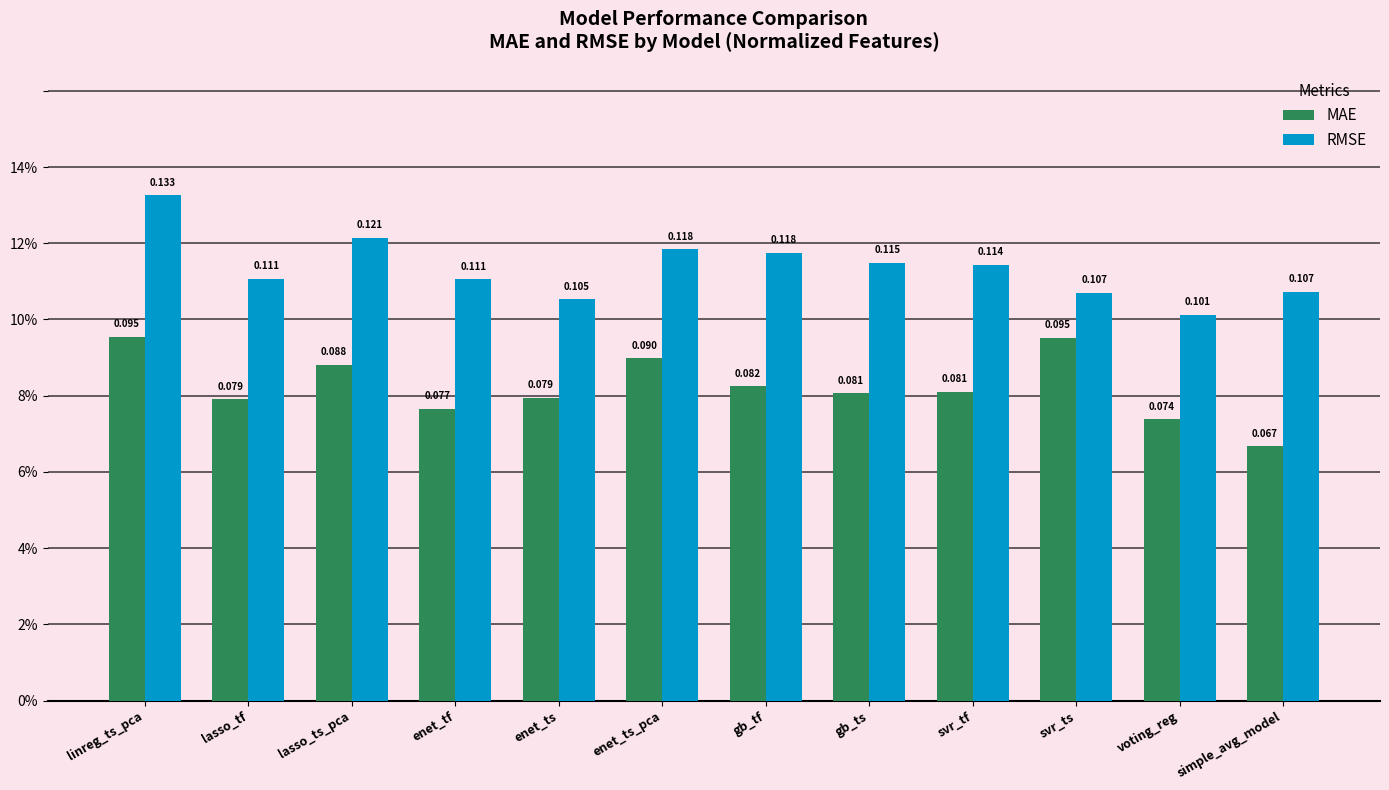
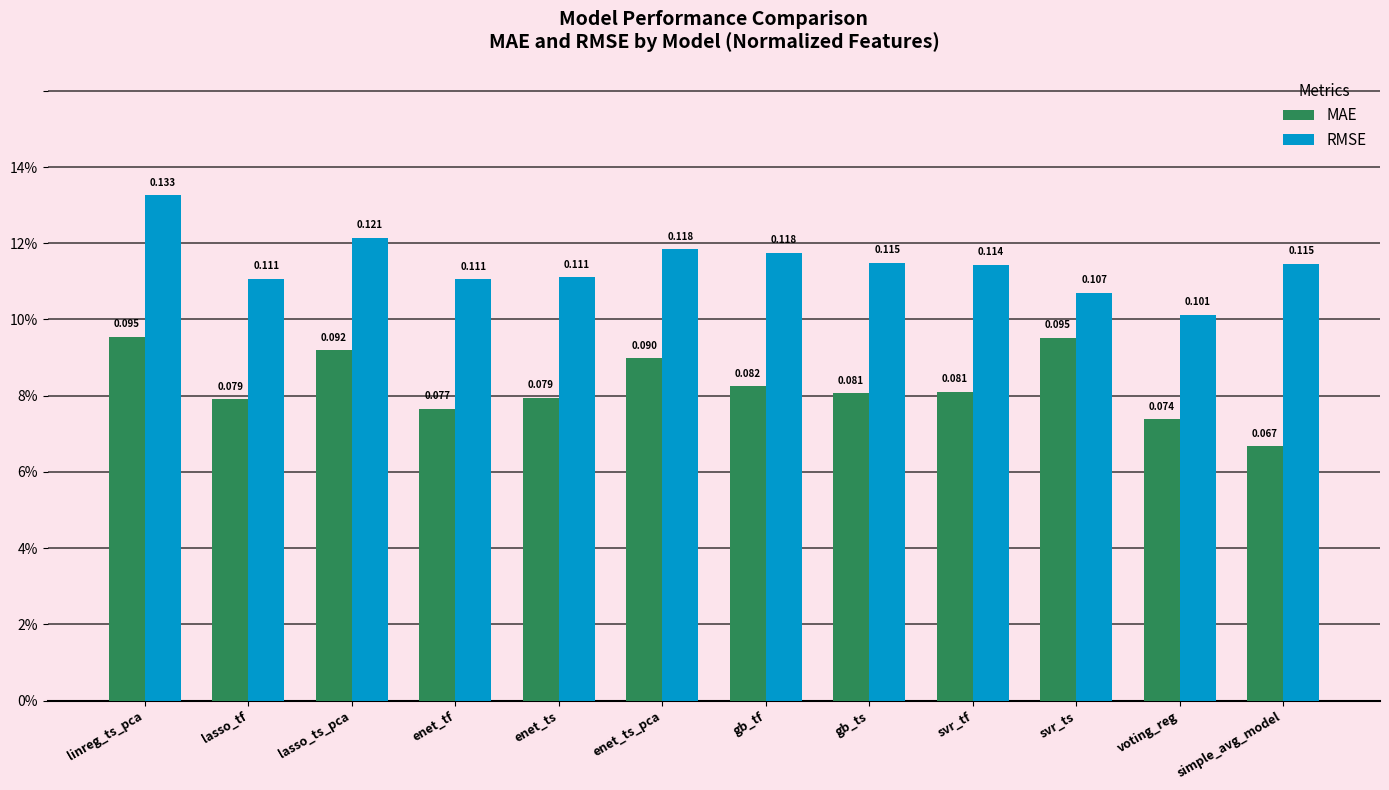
  {
    "MAE": {
      "linreg_ts_pca": 0.095,
      "lasso_tf": 0.079,
-     "lasso_ts_pca": 0.088,
+     "lasso_ts_pca": 0.092,
      "enet_tf": 0.077,
      "enet_ts": 0.079,
      "enet_ts_pca": 0.090,
      "gb_tf": 0.082,
      "gb_ts": 0.081,
      "svr_tf": 0.081,
      "svr_ts": 0.095,
      "voting_reg": 0.074,
      "simple_avg_model": 0.067
    },
    "RMSE": {
      "linreg_ts_pca": 0.133,
      "lasso_tf": 0.111,
      "lasso_ts_pca": 0.121,
      "enet_tf": 0.111,
-     "enet_ts": 0.105,
+     "enet_ts": 0.111,
      "enet_ts_pca": 0.118,
      "gb_tf": 0.118,
      "gb_ts": 0.115,
      "svr_tf": 0.114,
      "svr_ts": 0.107,
      "voting_reg": 0.101,
-     "simple_avg_model": 0.107
+     "simple_avg_model": 0.115
    }
  }
